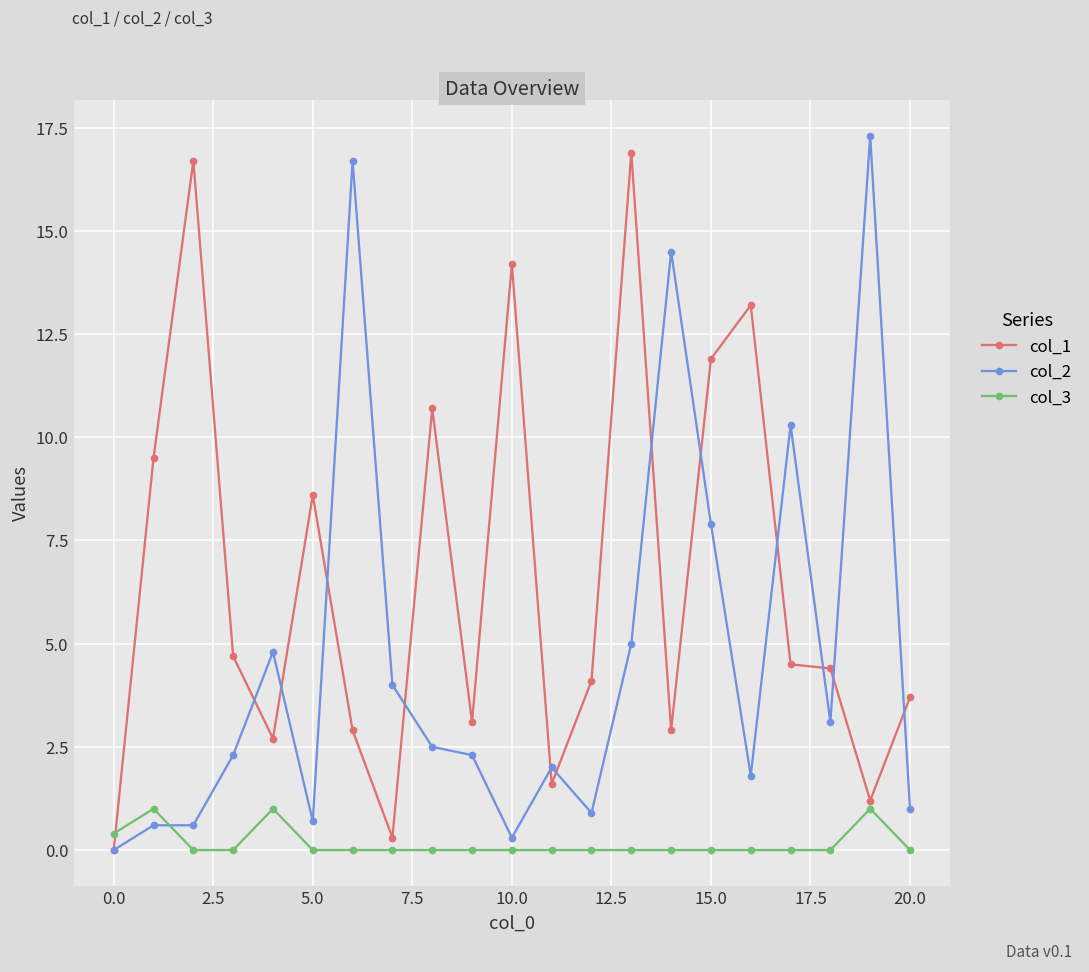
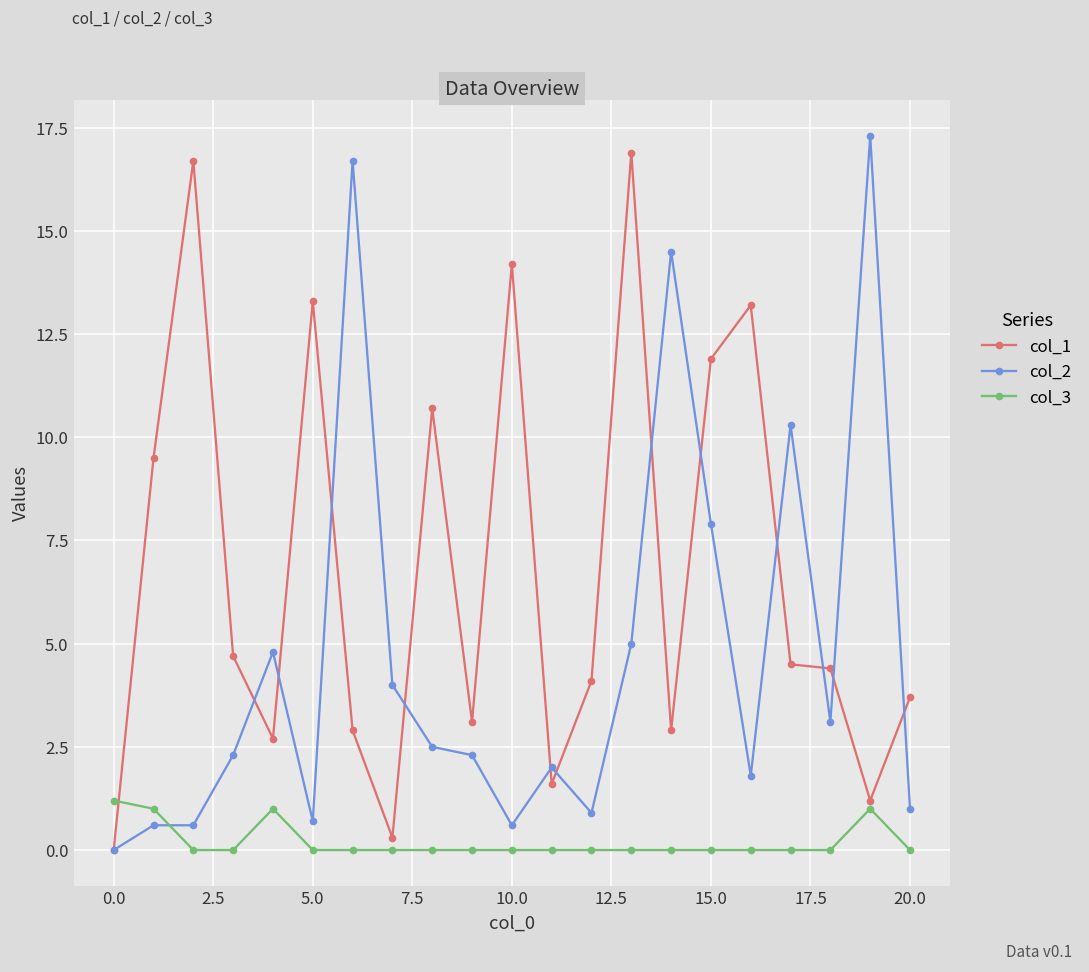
  {
    "col_1": {
-     "5.0": 8.6,
+     "5.0": 13.3,
      "10.0": 14.2,
      "15.0": 11.9,
      "20.0": 3.7
    },
    "col_2": {
      "5.0": 0.7,
-     "10.0": 0.3,
+     "10.0": 0.6,
      "15.0": 7.9,
      "20.0": 1.0
    },
    "col_3": {
-     "0.0": 0.4,
+     "0.0": 1.2,
      "5.0": 0.0,
      "10.0": 0.0,
      "15.0": 0.0,
      "20.0": 0.0
    }
  }
